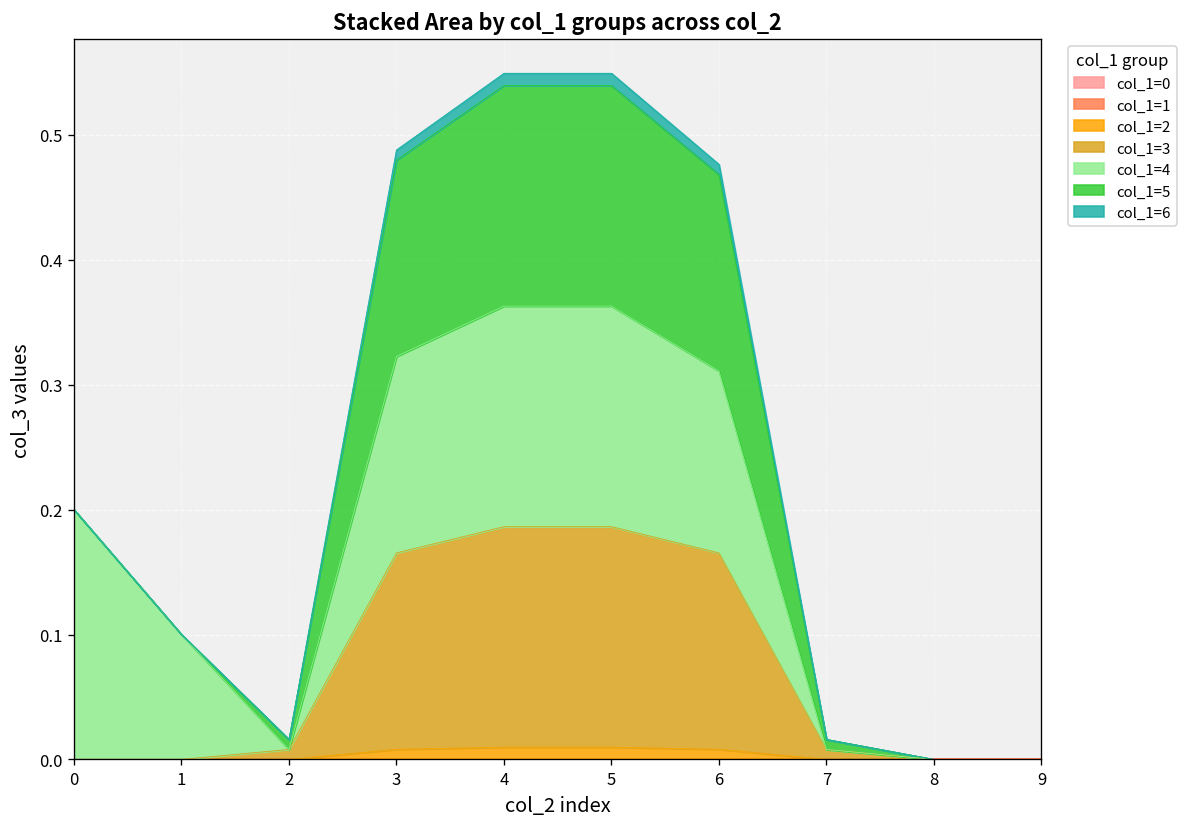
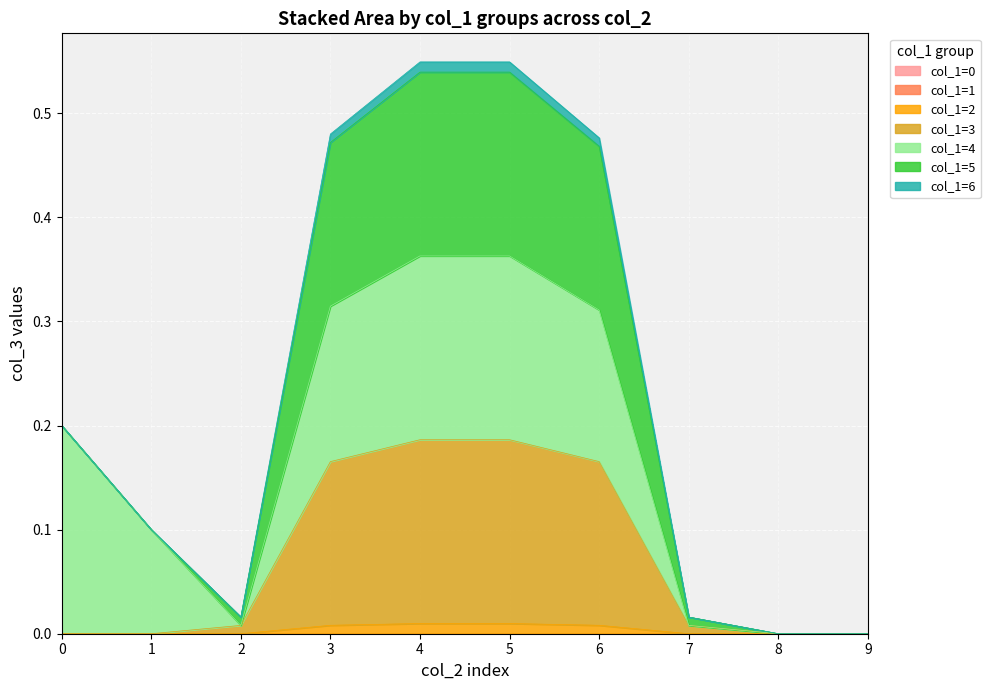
  {
    "col_1=1": {
      "3": 0.000,
      "4": 0.000,
      "5": 0.000,
      "6": 0.000
    },
    "col_1=4": {
-     "3": 0.157,
+     "3": 0.149,
      "4": 0.177,
      "5": 0.177,
      "6": 0.146
    },
    "col_1=5": {
      "3": 0.157,
      "4": 0.177,
      "5": 0.177,
      "6": 0.157
    },
    "col_1=6": {
      "3": 0.008,
      "4": 0.010,
      "5": 0.010,
      "6": 0.008
    }
  }
